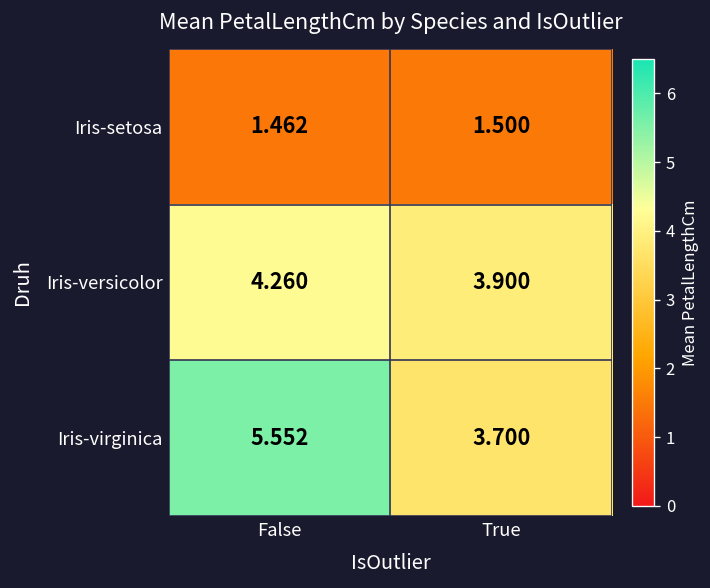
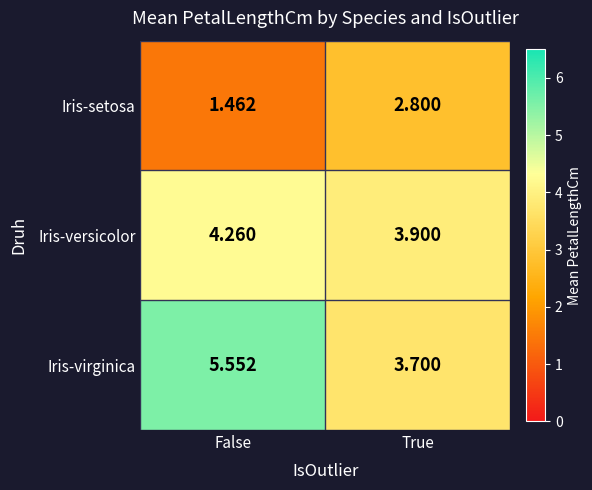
  {
    "Iris-setosa": {
      "False": 1.462,
-     "True": 1.500
+     "True": 2.800
    },
    "Iris-versicolor": {
      "False": 4.260,
      "True": 3.900
    },
    "Iris-virginica": {
      "False": 5.552,
      "True": 3.700
    }
  }
